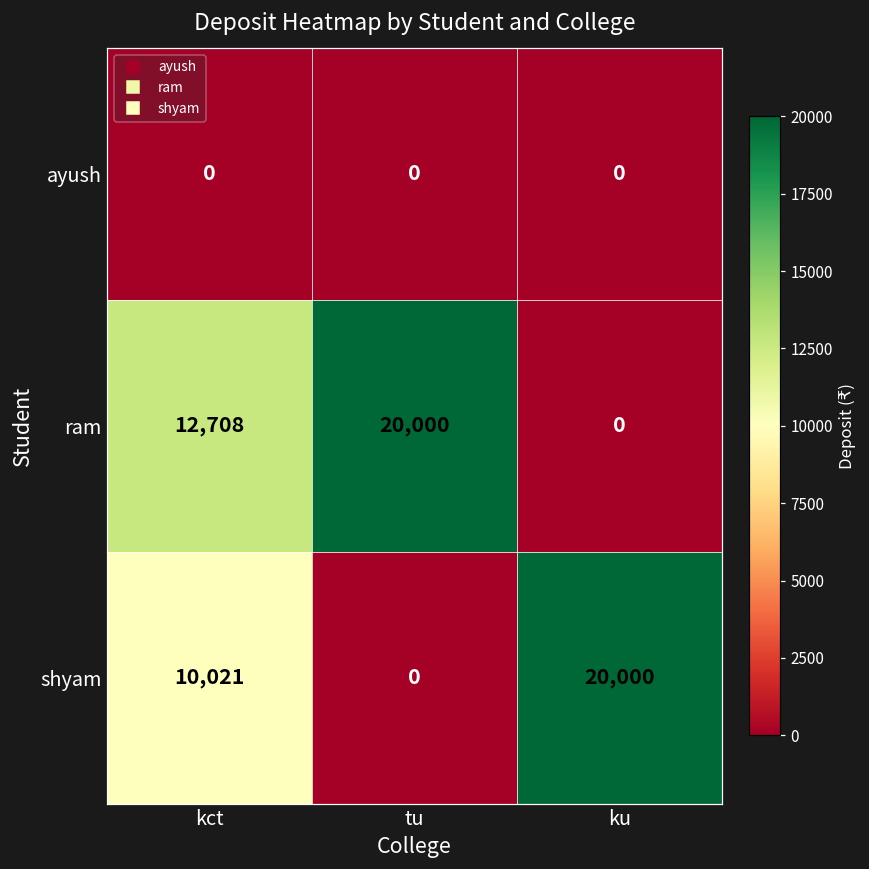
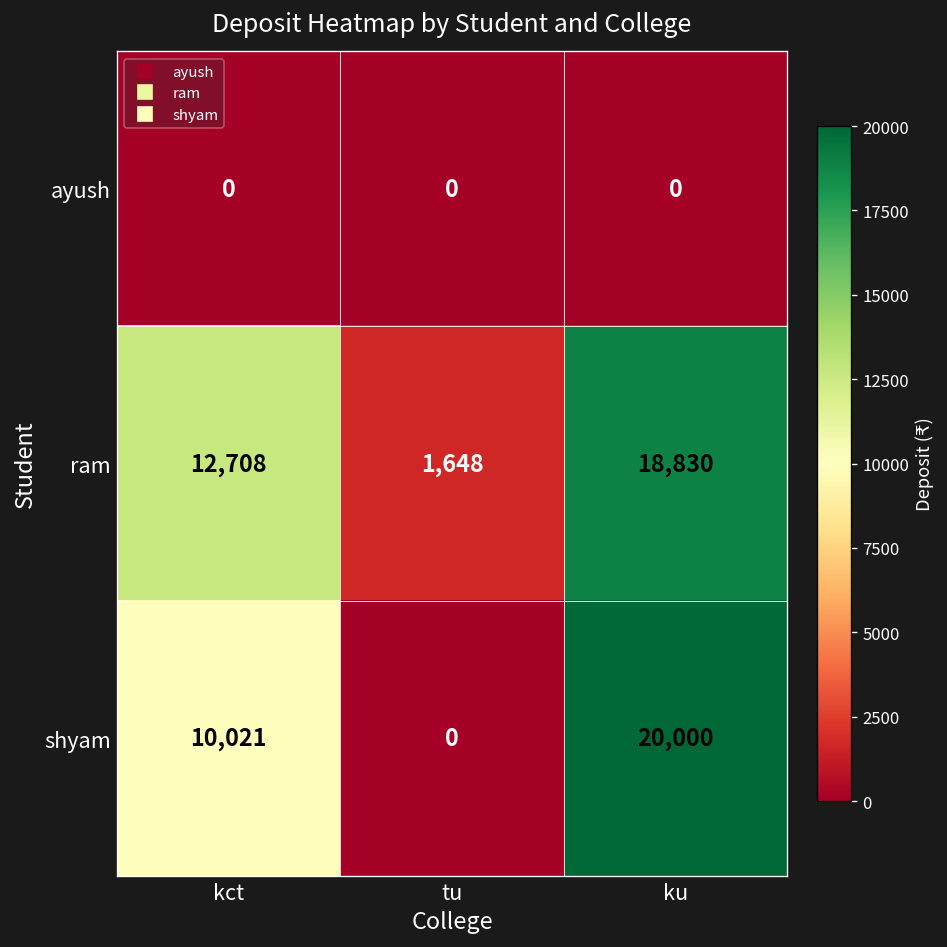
  {
    "ayush": {
      "kct": "0",
      "tu": "0",
      "ku": "0"
    },
    "ram": {
      "kct": "12,708",
-     "tu": "20,000",
-     "ku": "0"
+     "tu": "1,648",
+     "ku": "18,830"
    },
    "shyam": {
      "kct": "10,021",
      "tu": "0",
      "ku": "20,000"
    }
  }
